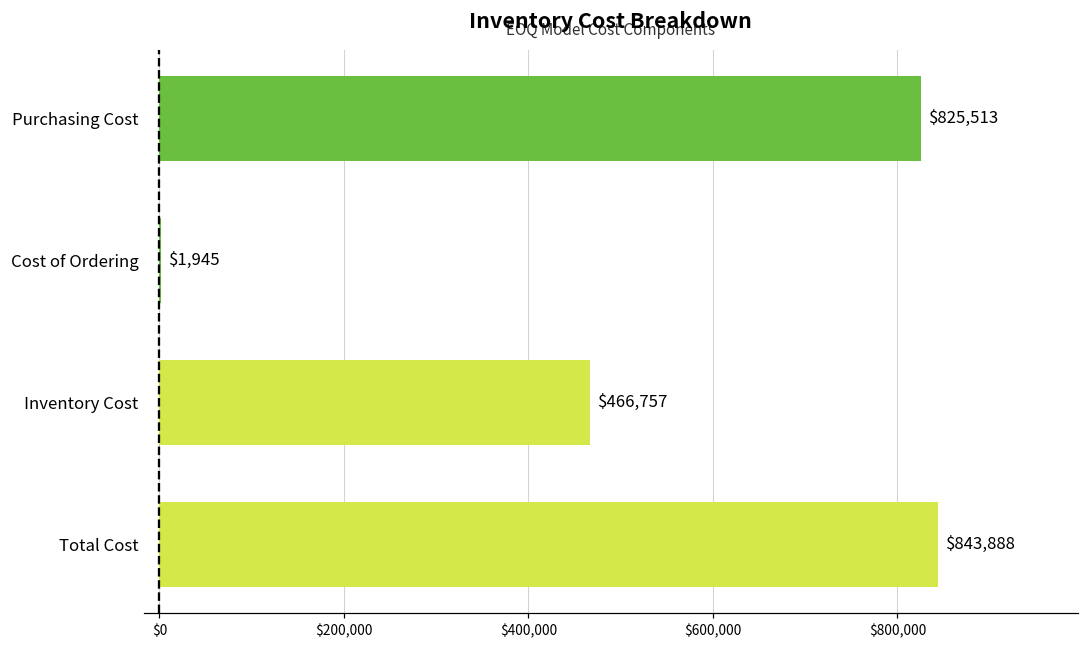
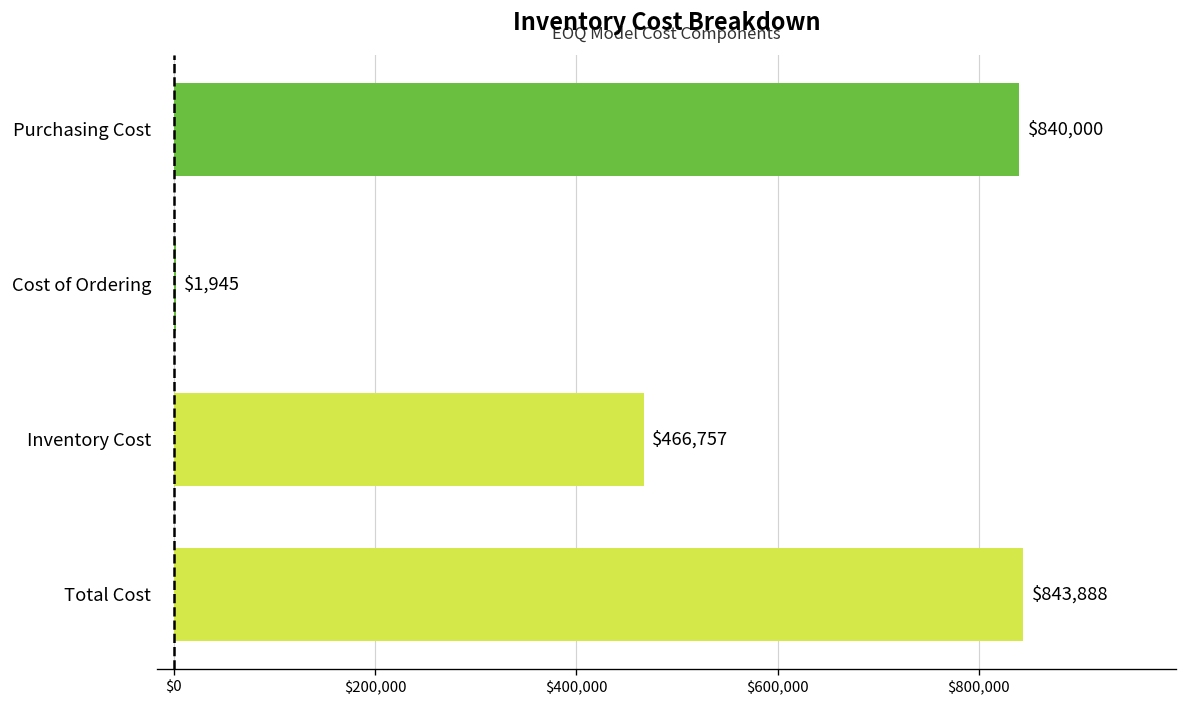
  {
-   "Purchasing Cost": "$825,513",
+   "Purchasing Cost": "$840,000",
    "Cost of Ordering": "$1,945",
    "Inventory Cost": "$466,757",
    "Total Cost": "$843,888"
  }
